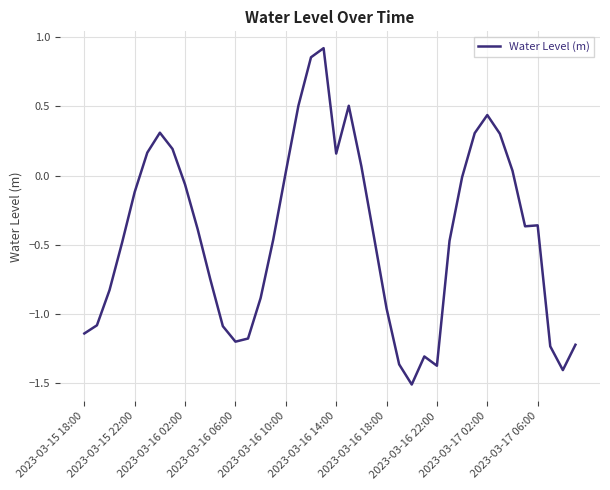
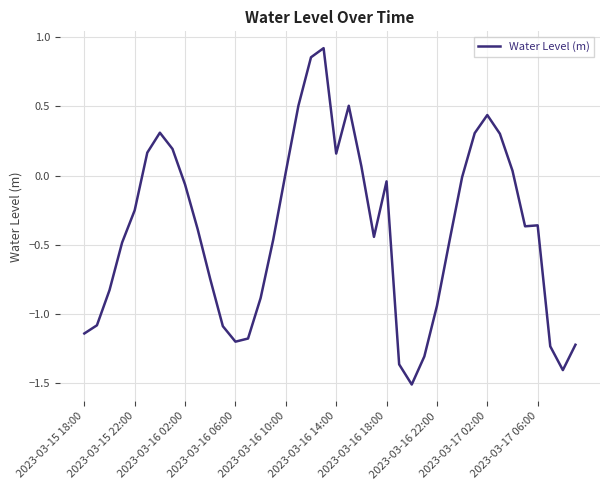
  {
    "2023-03-15 18:00": -1.14,
-   "2023-03-15 22:00": -0.12,
+   "2023-03-15 22:00": -0.25,
    "2023-03-16 02:00": -0.06,
    "2023-03-16 06:00": -1.20,
    "2023-03-16 10:00": 0.03,
    "2023-03-16 14:00": 0.16,
-   "2023-03-16 18:00": -0.96,
-   "2023-03-16 22:00": -1.37,
+   "2023-03-16 18:00": -0.04,
+   "2023-03-16 22:00": -0.94,
    "2023-03-17 02:00": 0.44,
    "2023-03-17 06:00": -0.36
  }
